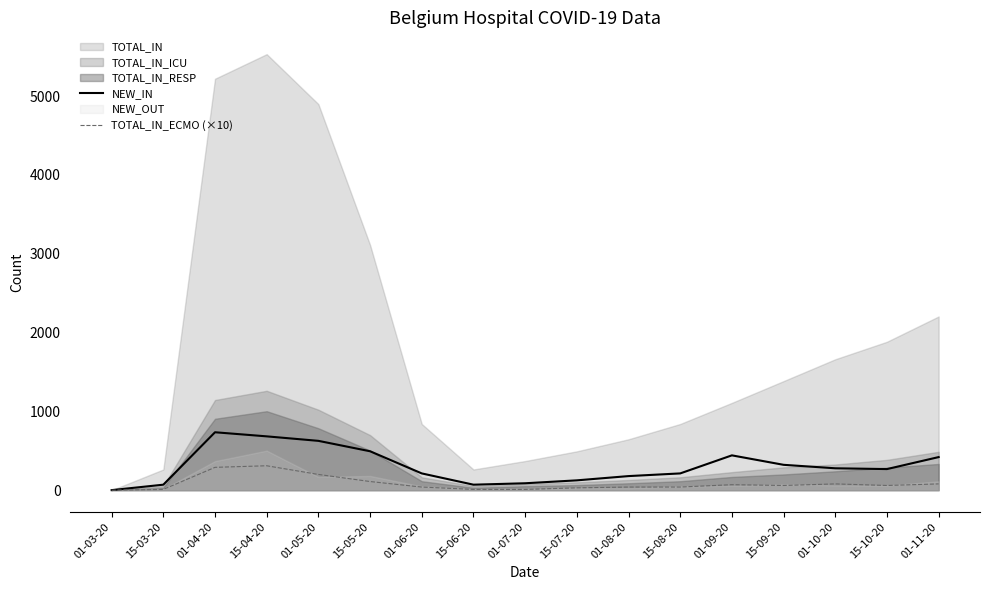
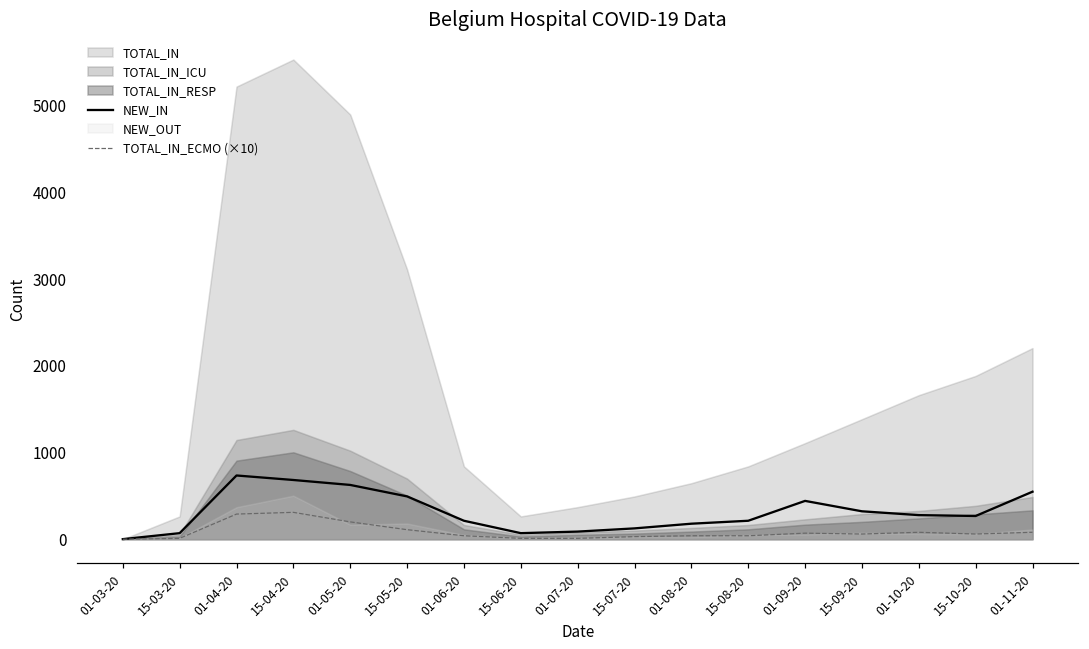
  {
    "NEW_IN": {
      "01-04-20": 700,
      "15-04-20": 700,
      "01-05-20": 600,
      "01-06-20": 200,
      "01-08-20": 200,
      "15-08-20": 200,
      "01-09-20": 400,
      "01-10-20": 300,
-     "01-11-20": 400
+     "01-11-20": 500
    }
  }
